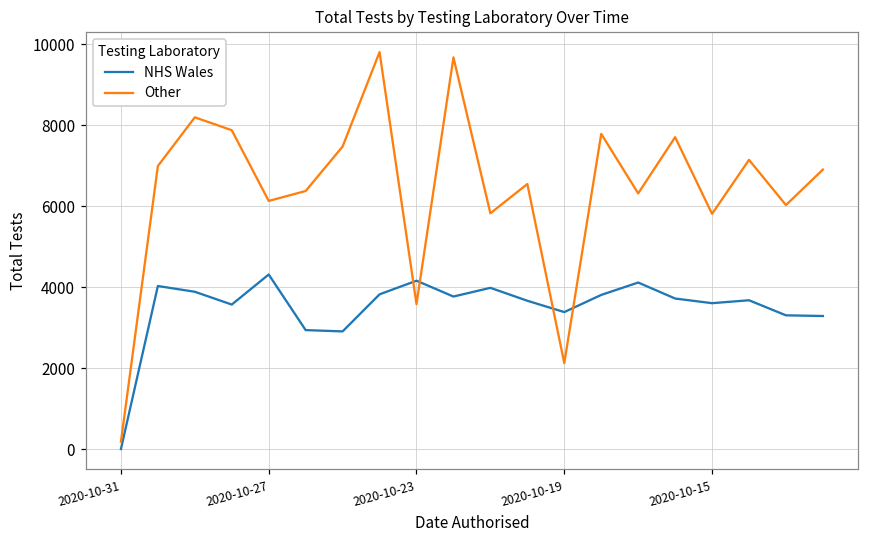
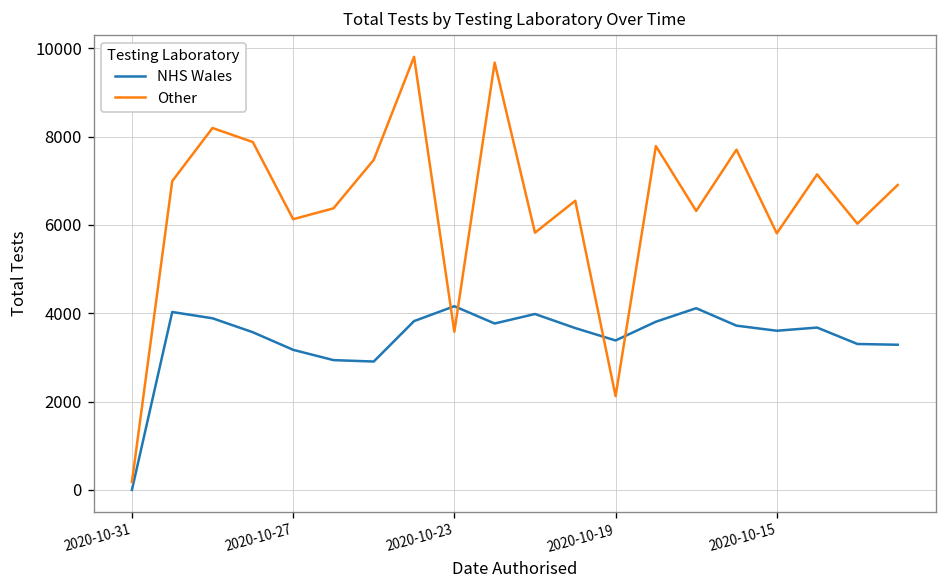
  {
    "NHS Wales": {
      "2020-10-31": 0,
-     "2020-10-27": 4300,
+     "2020-10-27": 3200,
      "2020-10-23": 4200,
      "2020-10-19": 3400,
      "2020-10-15": 3600
    },
    "Other": {
      "2020-10-31": 200,
      "2020-10-27": 6100,
      "2020-10-23": 3600,
      "2020-10-19": 2100,
      "2020-10-15": 5800
    }
  }
